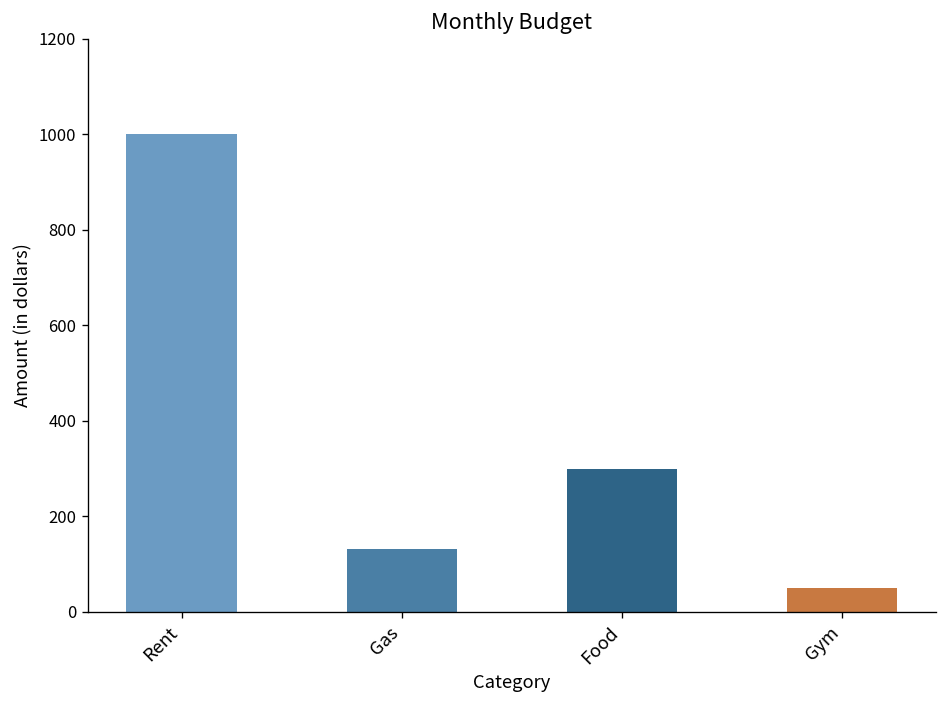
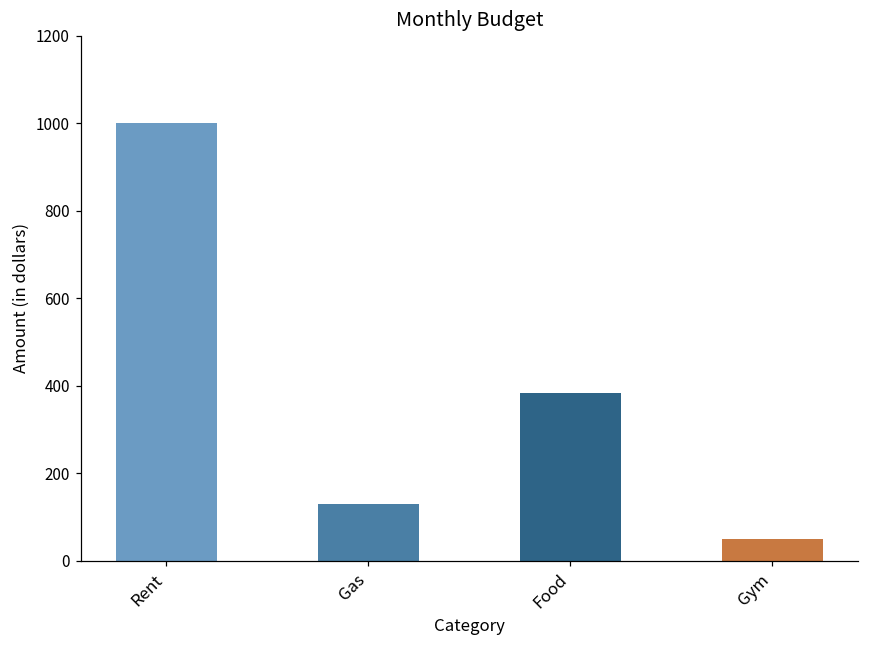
  {
    "Rent": 1000,
    "Gas": 130,
-   "Food": 300,
+   "Food": 380,
    "Gym": 50
  }
